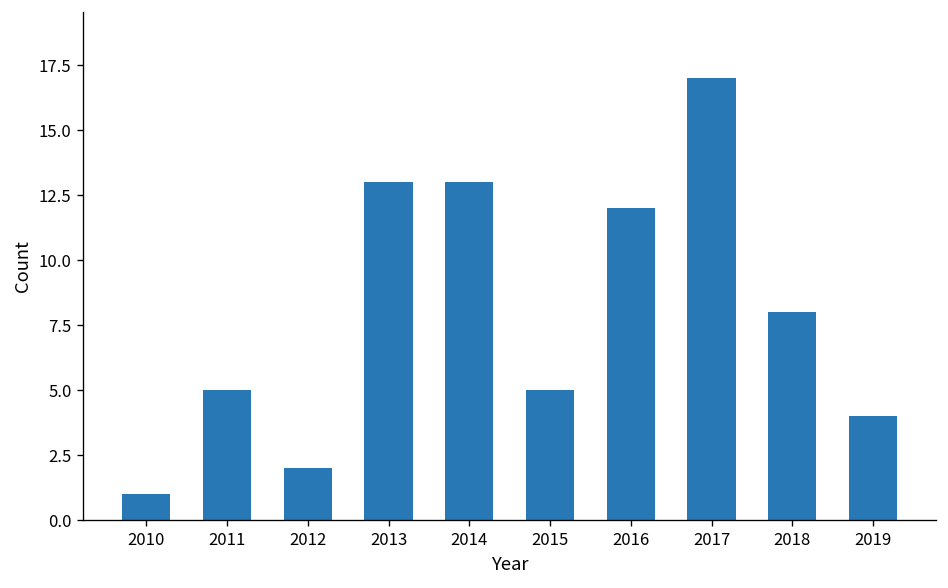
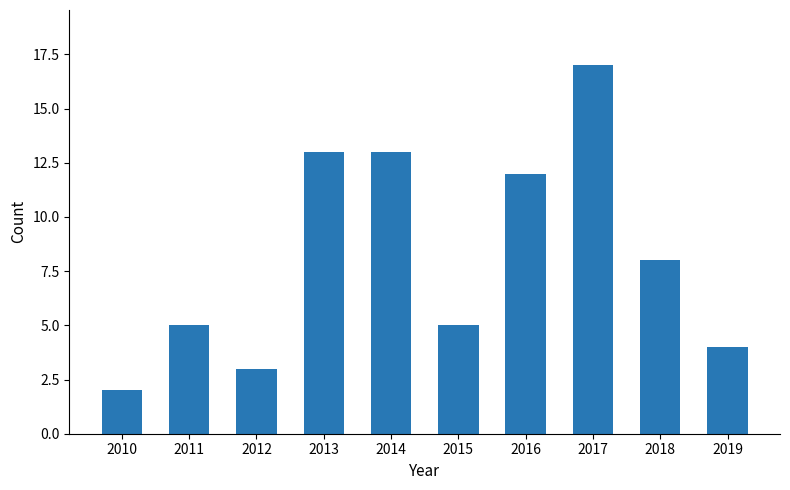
  {
-   "2010": 1,
+   "2010": 2,
    "2011": 5,
-   "2012": 2,
+   "2012": 3,
    "2013": 13,
    "2014": 13,
    "2015": 5,
    "2016": 12,
    "2017": 17,
    "2018": 8,
    "2019": 4
  }
